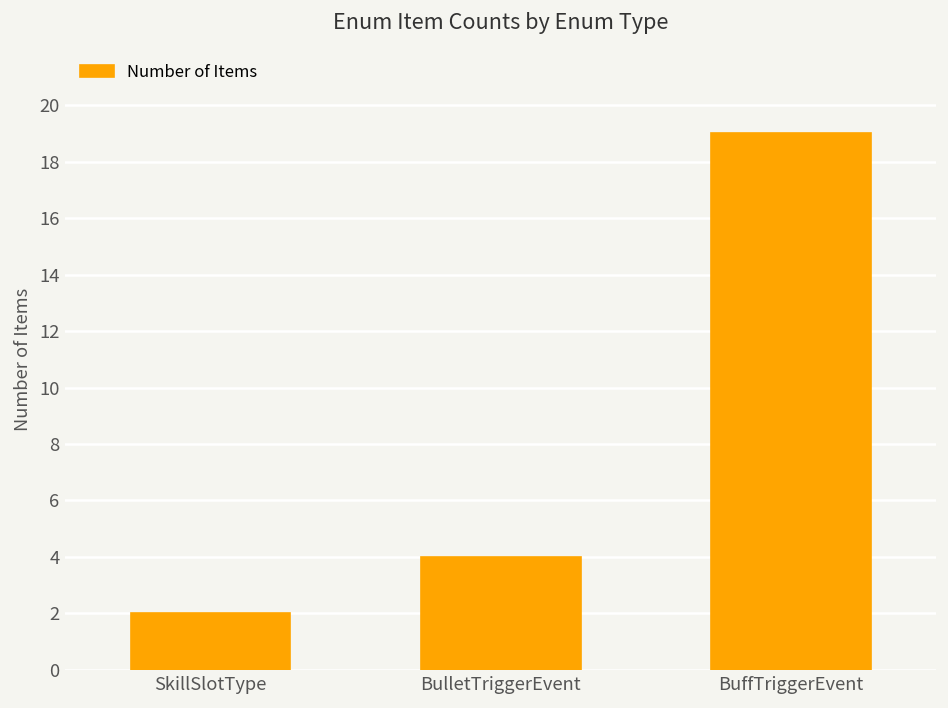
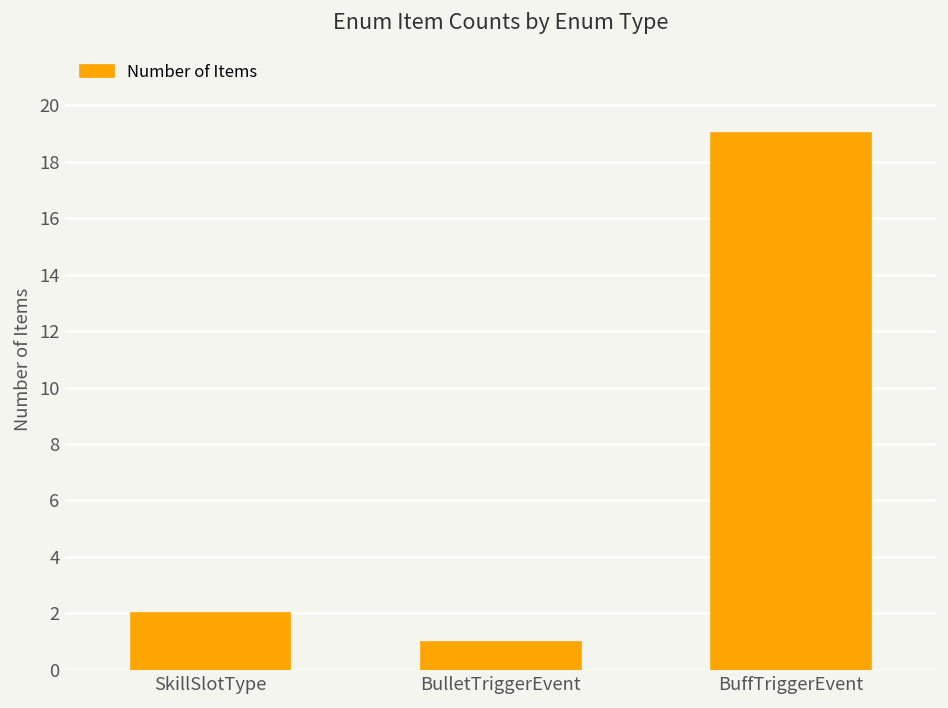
  {
    "SkillSlotType": 2,
-   "BulletTriggerEvent": 4,
+   "BulletTriggerEvent": 1,
    "BuffTriggerEvent": 19
  }
